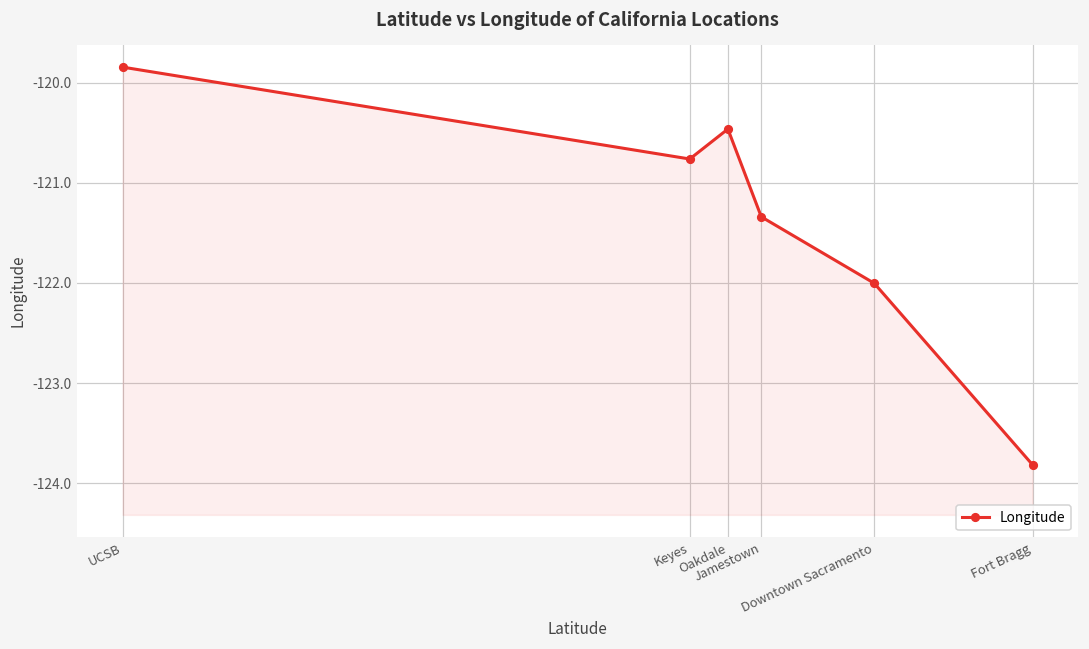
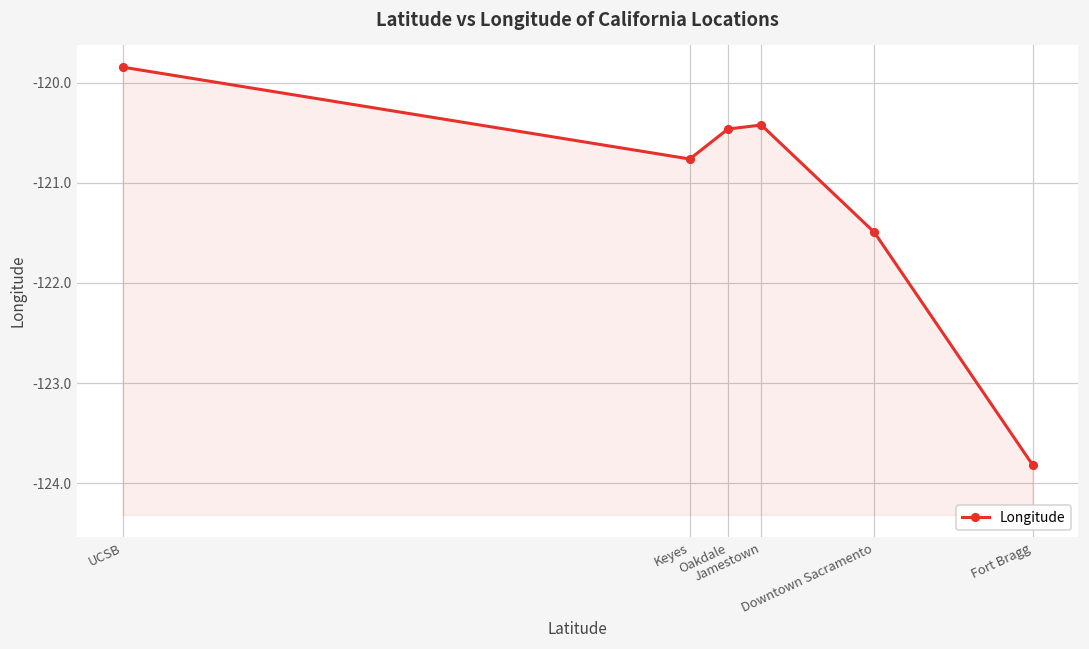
  {
    "UCSB": -119.8,
    "Keyes": -120.8,
    "Oakdale": -120.5,
-   "Jamestown": -121.3,
-   "Downtown Sacramento": -122.0,
+   "Jamestown": -120.4,
+   "Downtown Sacramento": -121.5,
    "Fort Bragg": -123.8
  }
